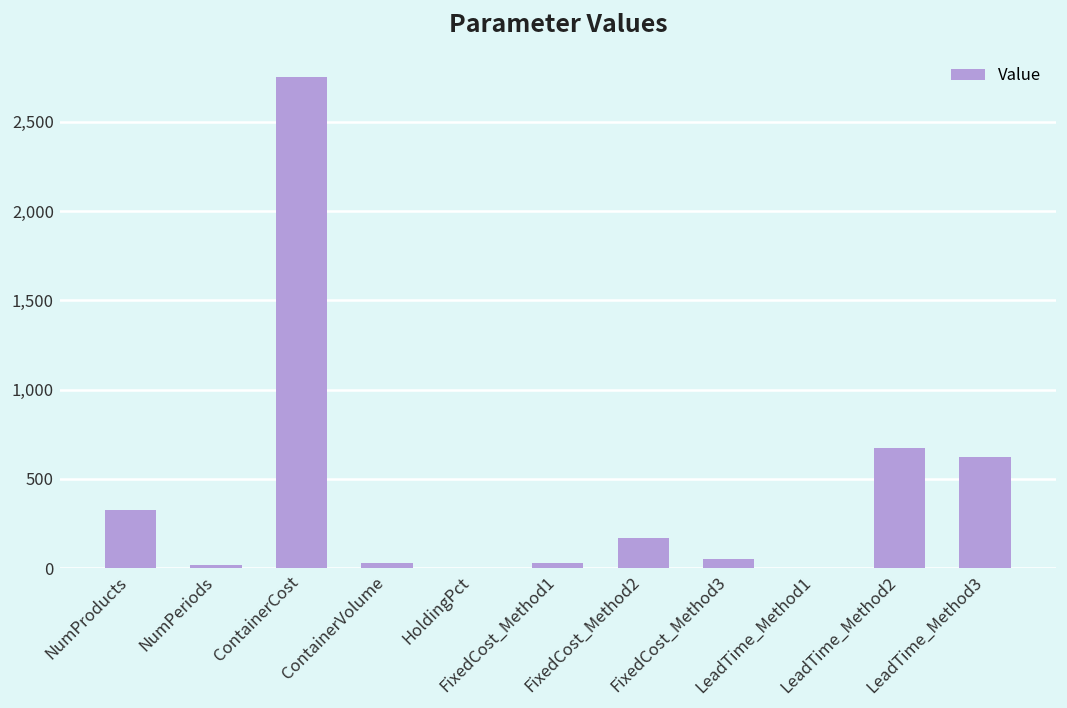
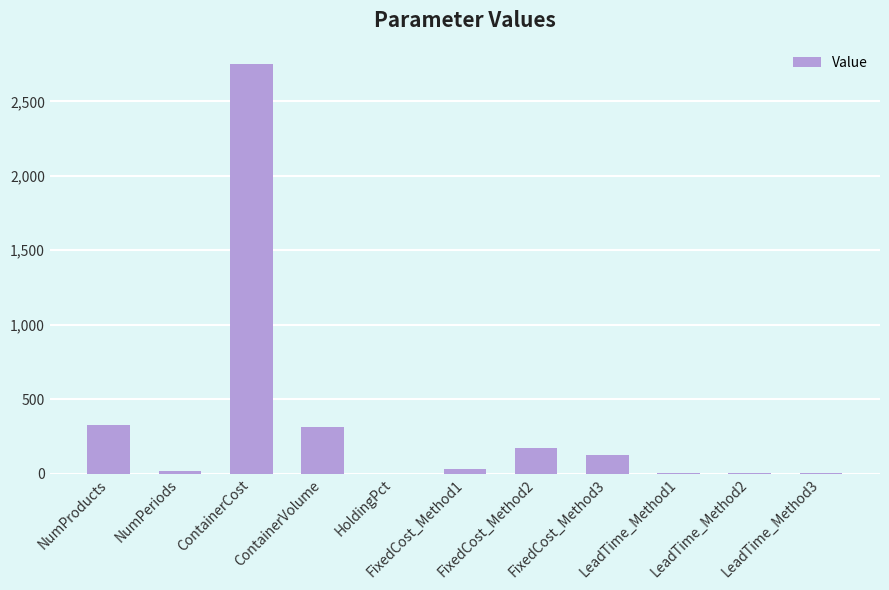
  {
    "NumProducts": "330",
    "NumPeriods": "20",
    "ContainerCost": "2,750",
-   "ContainerVolume": "30",
+   "ContainerVolume": "310",
    "FixedCost_Method1": "30",
    "FixedCost_Method2": "170",
-   "FixedCost_Method3": "50",
-   "LeadTime_Method2": "670",
-   "LeadTime_Method3": "620"
+   "FixedCost_Method3": "120",
+   "LeadTime_Method2": "0",
+   "LeadTime_Method3": "0"
  }
